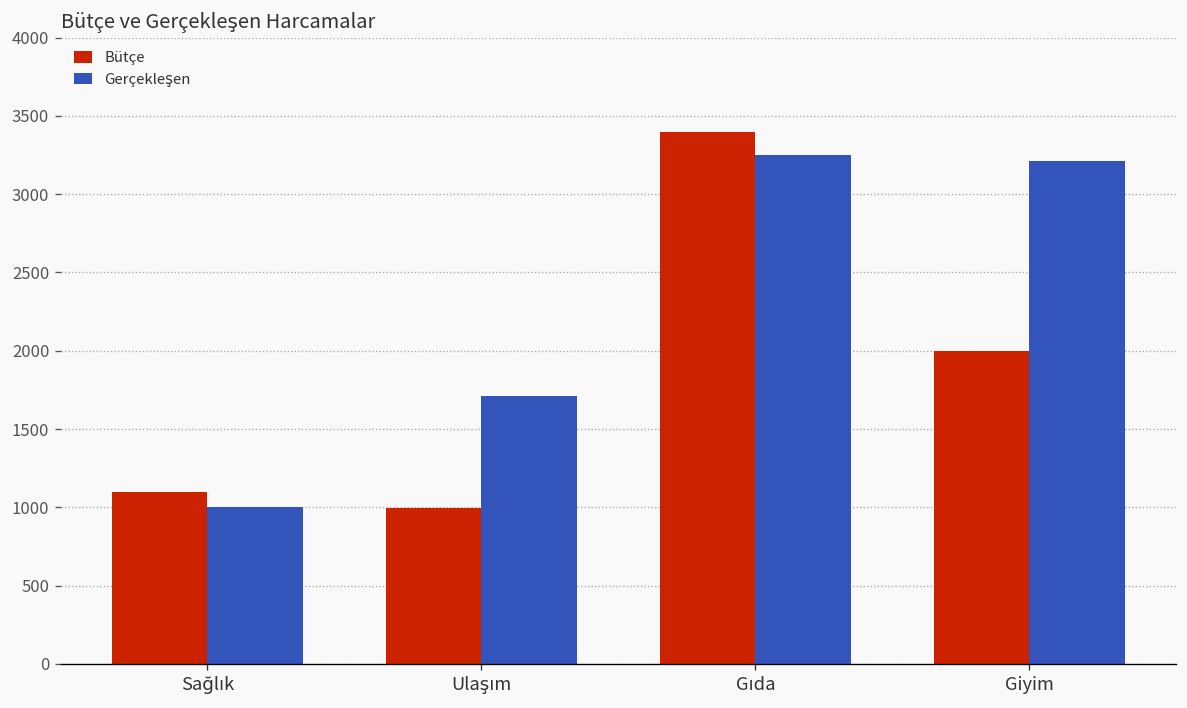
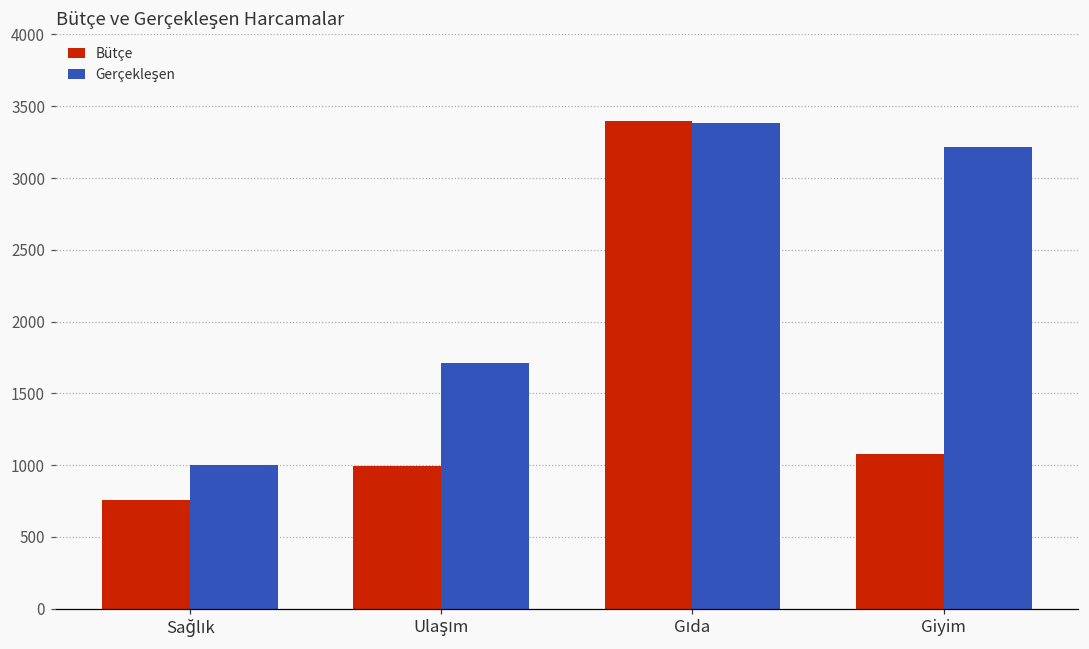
  {
    "Bütçe": {
-     "Sağlık": 1100,
+     "Sağlık": 760,
      "Ulaşım": 1000,
      "Gıda": 3400,
-     "Giyim": 2000
+     "Giyim": 1080
    },
    "Gerçekleşen": {
      "Sağlık": 1000,
      "Ulaşım": 1710,
-     "Gıda": 3250,
+     "Gıda": 3390,
      "Giyim": 3210
    }
  }
